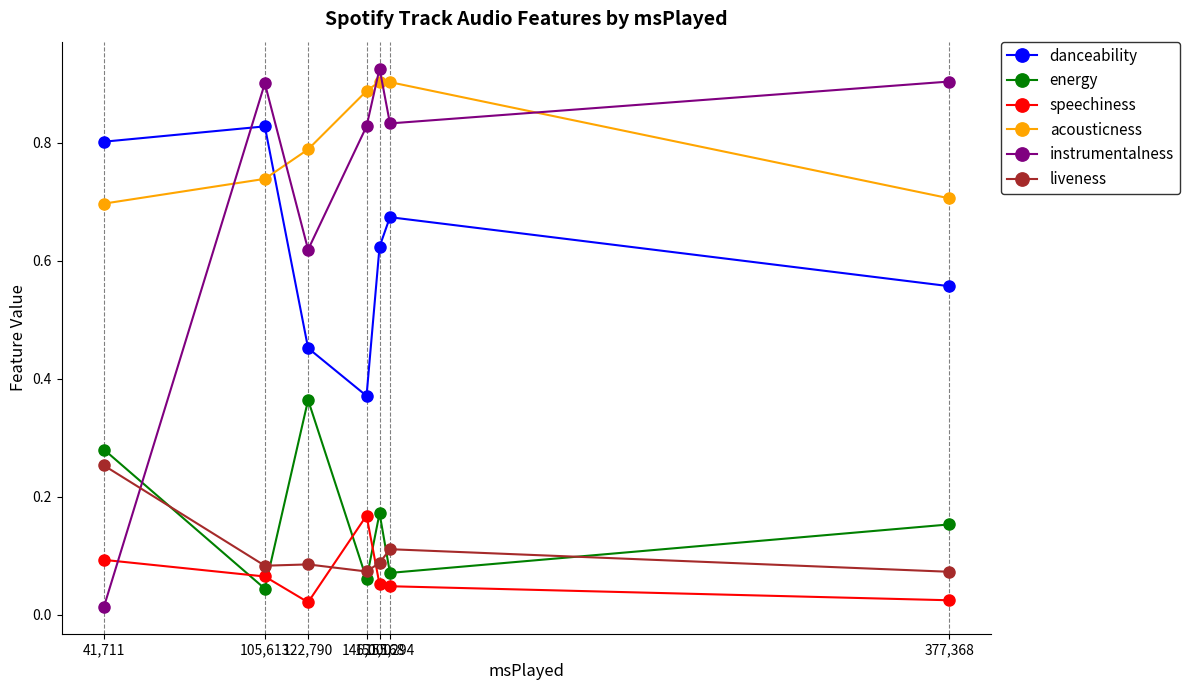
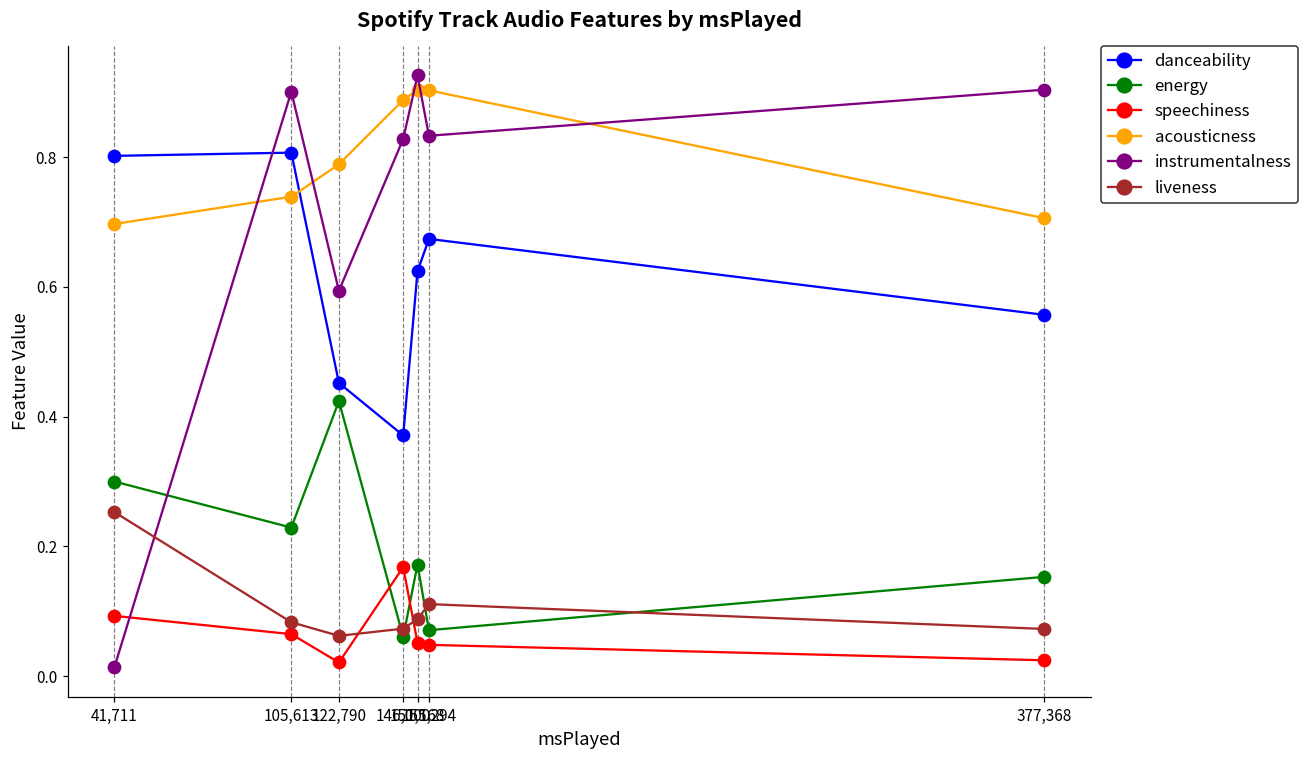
  {
    "danceability": {
      "41,711": 0.80,
-     "105,613": 0.83,
+     "105,613": 0.81,
      "122,790": 0.45,
      "377,368": 0.56
    },
    "energy": {
-     "41,711": 0.28,
-     "105,613": 0.04,
-     "122,790": 0.36,
+     "41,711": 0.30,
+     "105,613": 0.23,
+     "122,790": 0.42,
      "377,368": 0.15
    },
    "speechiness": {
      "41,711": 0.09,
      "105,613": 0.06,
      "122,790": 0.02,
      "377,368": 0.02
    },
    "acousticness": {
      "41,711": 0.70,
      "105,613": 0.74,
      "122,790": 0.79,
      "377,368": 0.71
    },
    "instrumentalness": {
      "41,711": 0.01,
      "105,613": 0.90,
-     "122,790": 0.62,
+     "122,790": 0.59,
      "377,368": 0.90
    },
    "liveness": {
      "41,711": 0.25,
      "105,613": 0.08,
-     "122,790": 0.09,
+     "122,790": 0.06,
      "377,368": 0.07
    }
  }
